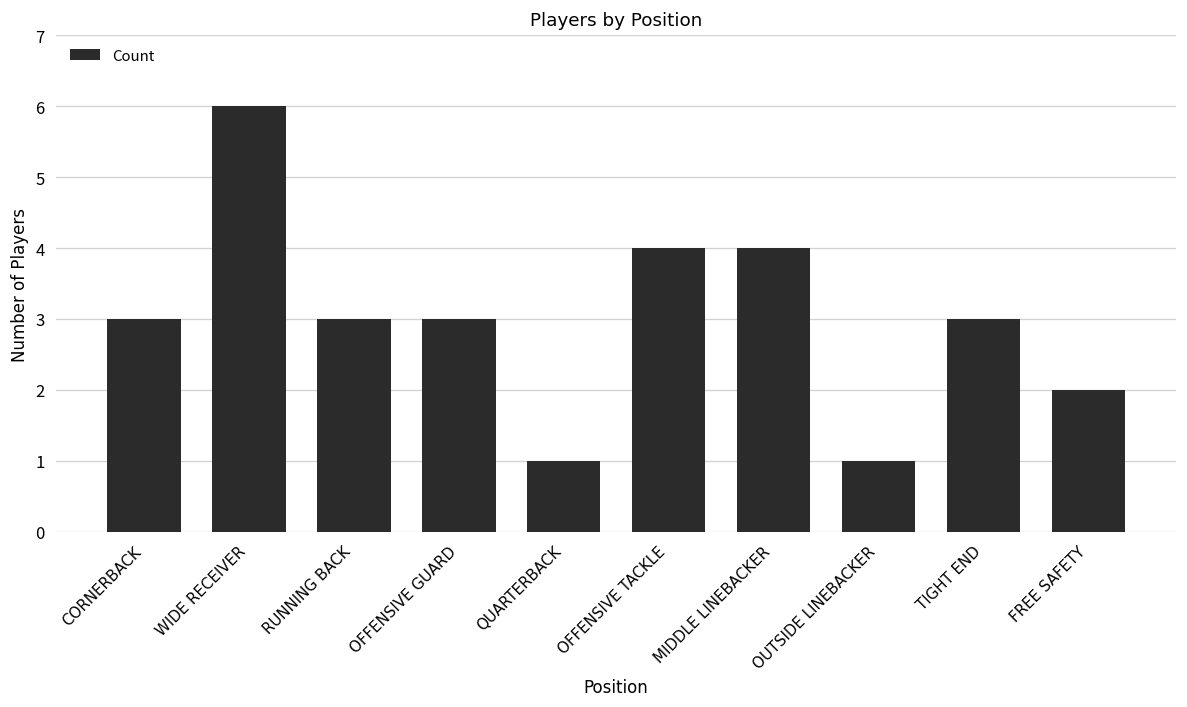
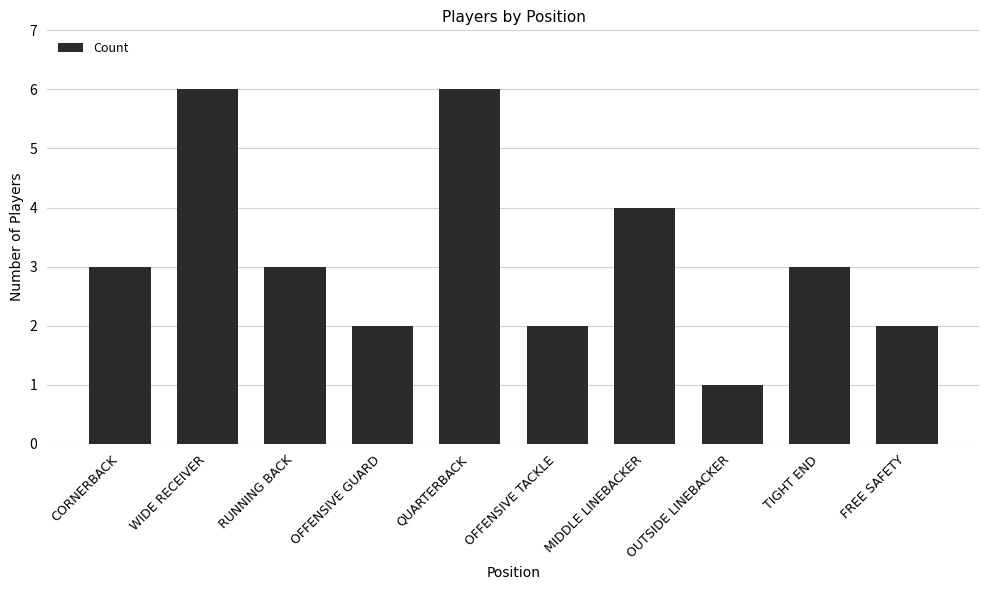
  {
    "CORNERBACK": 3,
    "WIDE RECEIVER": 6,
    "RUNNING BACK": 3,
-   "OFFENSIVE GUARD": 3,
-   "QUARTERBACK": 1,
-   "OFFENSIVE TACKLE": 4,
+   "OFFENSIVE GUARD": 2,
+   "QUARTERBACK": 6,
+   "OFFENSIVE TACKLE": 2,
    "MIDDLE LINEBACKER": 4,
    "OUTSIDE LINEBACKER": 1,
    "TIGHT END": 3,
    "FREE SAFETY": 2
  }
